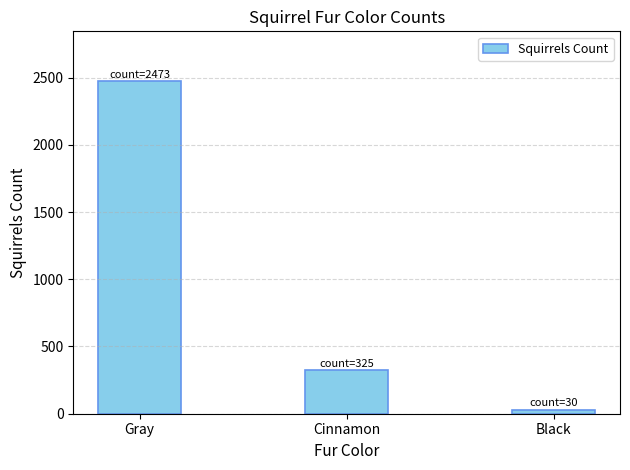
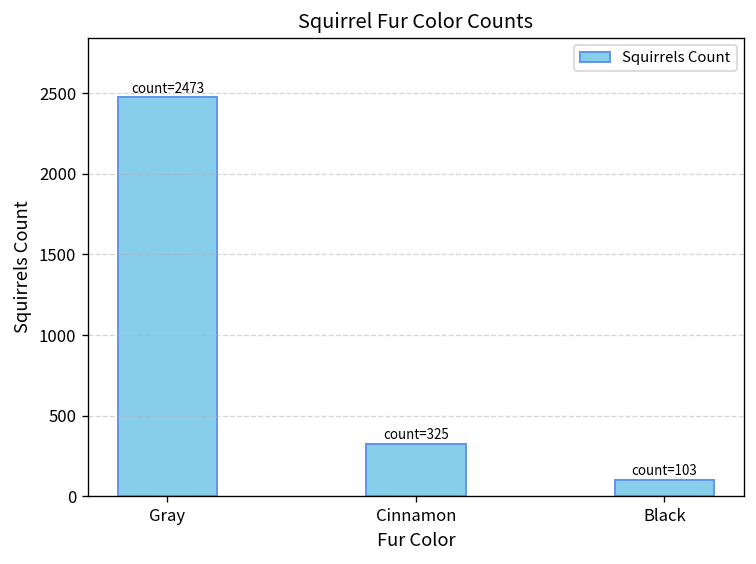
  {
    "Gray": 2473,
    "Cinnamon": 325,
-   "Black": 30
+   "Black": 103
  }
